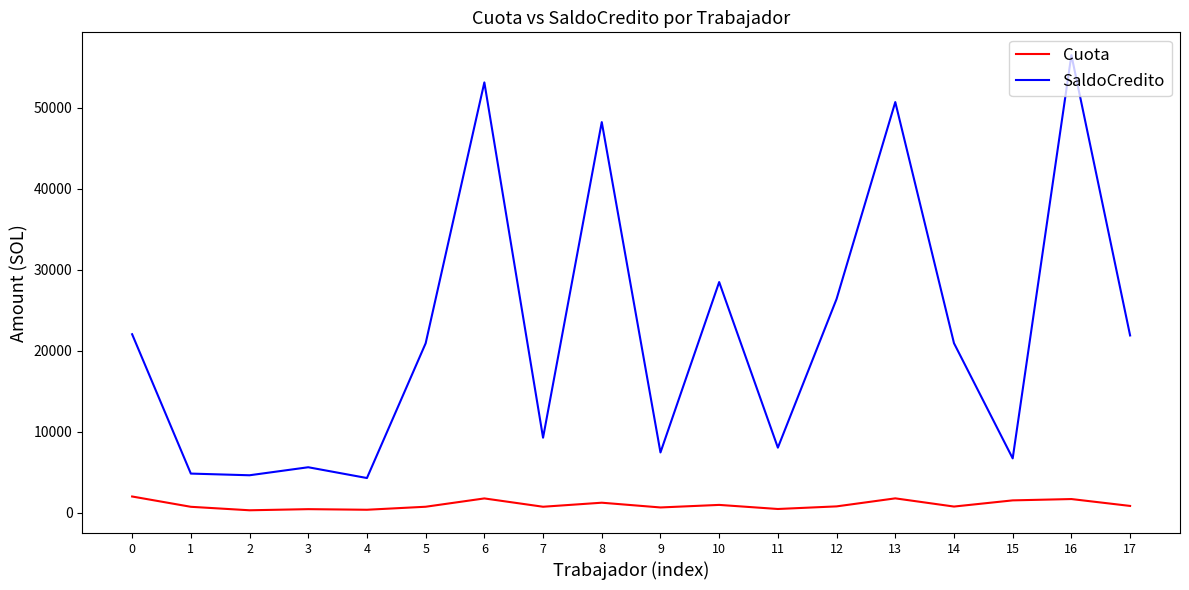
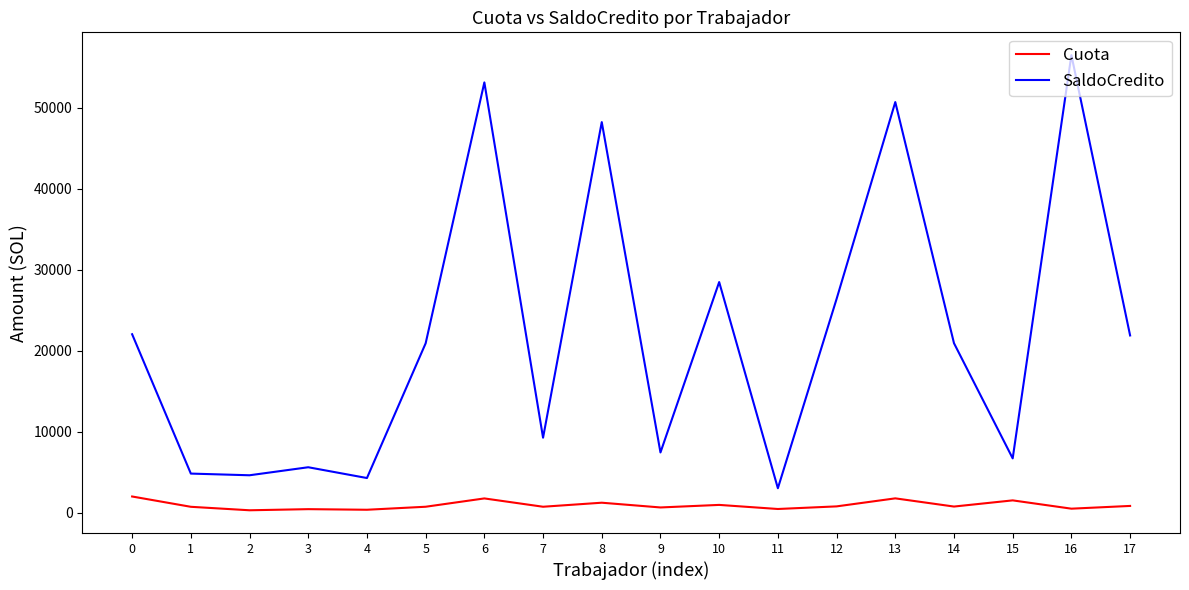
  {
    "Cuota": {
      "0": 2000,
      "1": 1000,
      "2": 0,
      "3": 0,
      "4": 0,
      "5": 1000,
      "6": 2000,
      "7": 1000,
      "8": 1000,
      "9": 1000,
      "10": 1000,
      "11": 0,
      "12": 1000,
      "13": 2000,
      "14": 1000,
      "15": 2000,
-     "16": 2000,
+     "16": 1000,
      "17": 1000
    },
    "SaldoCredito": {
      "0": 22000,
      "1": 5000,
      "2": 5000,
      "3": 6000,
      "4": 4000,
      "5": 21000,
      "6": 53000,
      "7": 9000,
      "8": 48000,
      "9": 7000,
      "10": 28000,
-     "11": 8000,
+     "11": 3000,
      "12": 26000,
      "13": 51000,
      "14": 21000,
      "15": 7000,
      "17": 22000
    }
  }
